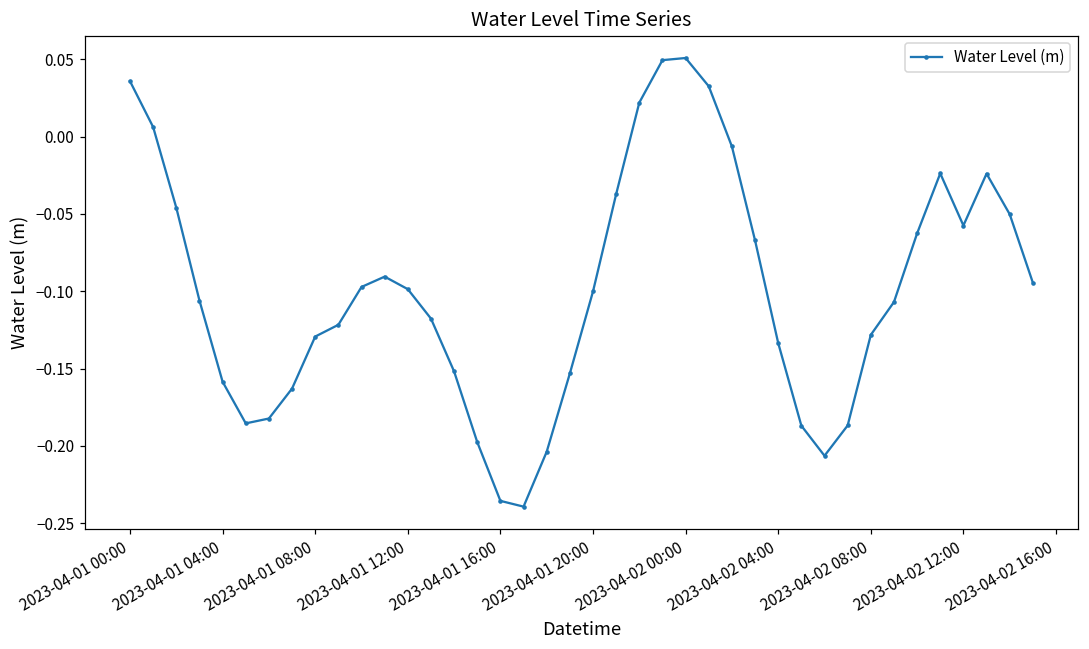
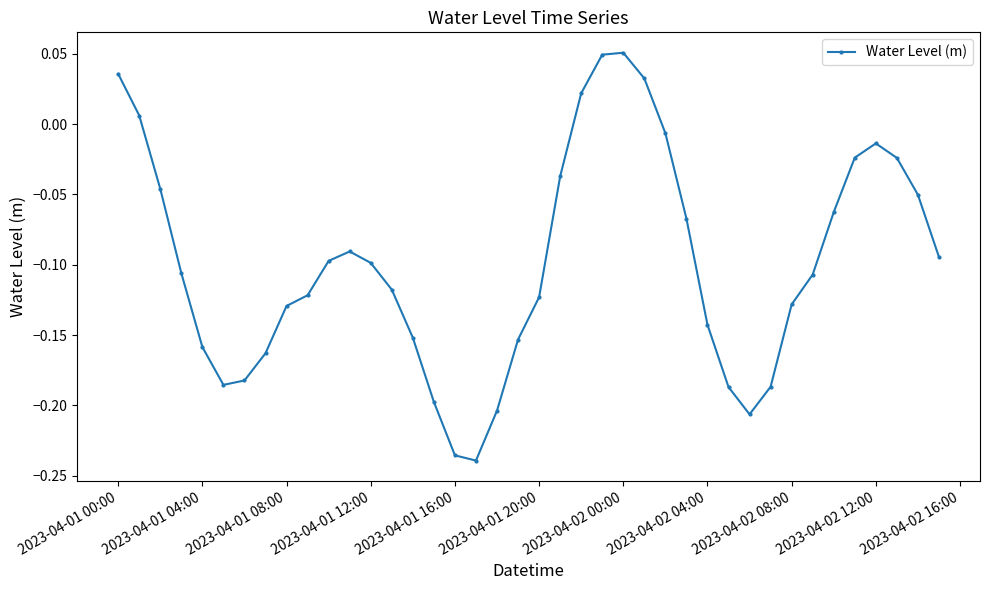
  {
    "2023-04-01 00:00": 0.036,
    "2023-04-01 04:00": -0.158,
    "2023-04-01 08:00": -0.129,
    "2023-04-01 12:00": -0.099,
    "2023-04-01 16:00": -0.235,
-   "2023-04-01 20:00": -0.100,
+   "2023-04-01 20:00": -0.123,
    "2023-04-02 00:00": 0.051,
-   "2023-04-02 04:00": -0.133,
+   "2023-04-02 04:00": -0.143,
    "2023-04-02 08:00": -0.128,
-   "2023-04-02 12:00": -0.058
+   "2023-04-02 12:00": -0.014
  }
